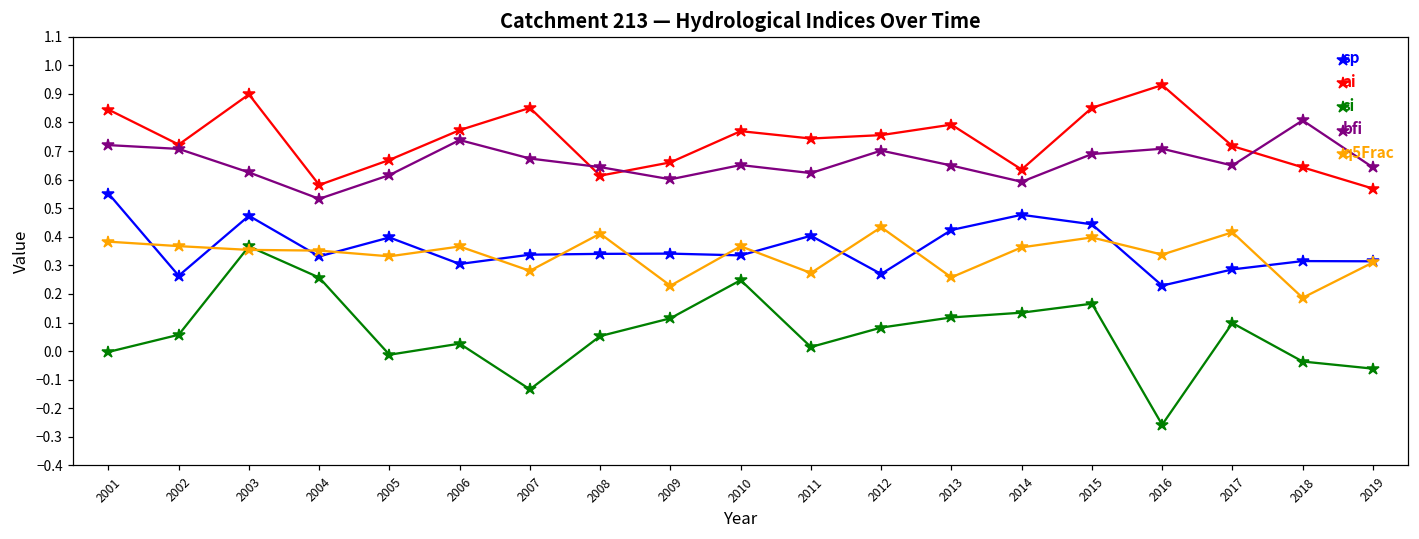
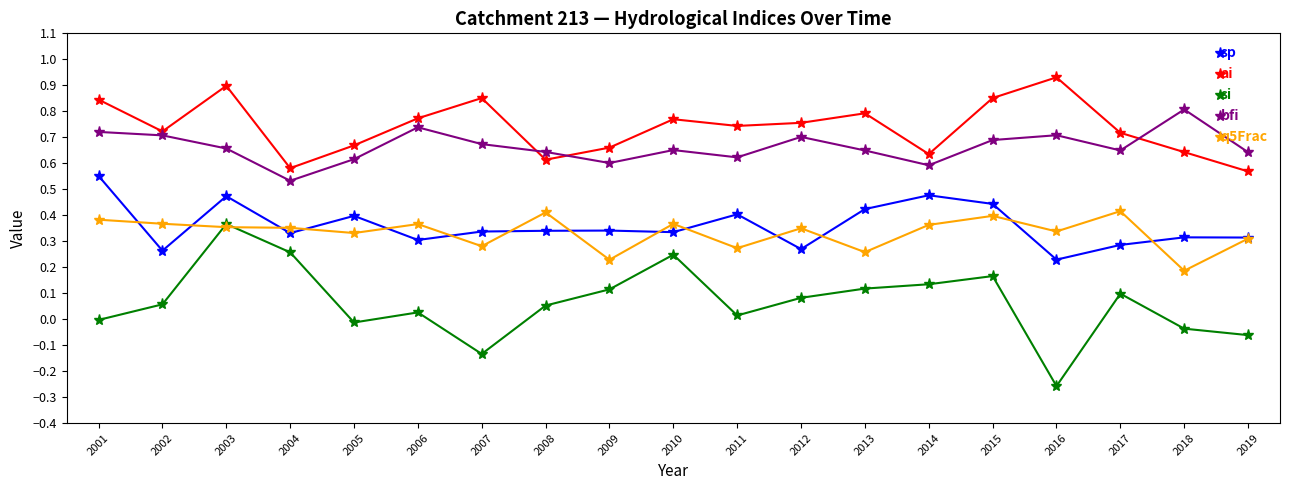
  {
    "sp": {
      "2001": 0.55,
      "2002": 0.26,
      "2003": 0.47,
      "2004": 0.33,
      "2005": 0.40,
      "2006": 0.30,
      "2007": 0.34,
      "2008": 0.34,
      "2009": 0.34,
      "2010": 0.33,
      "2011": 0.40,
      "2012": 0.27,
      "2013": 0.42,
      "2014": 0.48,
      "2015": 0.44,
      "2016": 0.23,
      "2017": 0.29,
      "2018": 0.31
    },
    "ai": {
      "2001": 0.84,
      "2002": 0.72,
      "2003": 0.90,
      "2004": 0.58,
      "2005": 0.67,
      "2006": 0.77,
      "2007": 0.85,
      "2008": 0.61,
      "2009": 0.66,
      "2010": 0.77,
      "2011": 0.74,
      "2012": 0.76,
      "2013": 0.79,
      "2014": 0.64,
      "2015": 0.85,
      "2016": 0.93,
      "2017": 0.72,
      "2018": 0.64,
      "2019": 0.57
    },
    "si": {
      "2001": 0.00,
      "2002": 0.06,
      "2003": 0.37,
      "2004": 0.26,
      "2005": -0.01,
      "2006": 0.03,
      "2007": -0.13,
      "2008": 0.05,
      "2009": 0.11,
      "2010": 0.25,
      "2011": 0.01,
      "2012": 0.08,
      "2013": 0.12,
      "2014": 0.13,
      "2015": 0.17,
      "2016": -0.26,
      "2017": 0.10,
      "2018": -0.04,
      "2019": -0.06
    },
    "bfi": {
      "2001": 0.72,
      "2002": 0.71,
-     "2003": 0.63,
+     "2003": 0.66,
      "2004": 0.53,
      "2005": 0.62,
      "2006": 0.74,
      "2007": 0.67,
      "2008": 0.64,
      "2009": 0.60,
      "2010": 0.65,
      "2011": 0.62,
      "2012": 0.70,
      "2013": 0.65,
      "2014": 0.59,
      "2015": 0.69,
      "2016": 0.71,
      "2017": 0.65,
      "2018": 0.81,
      "2019": 0.64
    },
    "q5Frac": {
      "2001": 0.38,
      "2002": 0.37,
      "2003": 0.35,
      "2004": 0.35,
      "2005": 0.33,
      "2006": 0.37,
      "2007": 0.28,
      "2008": 0.41,
      "2009": 0.23,
      "2010": 0.37,
      "2011": 0.27,
-     "2012": 0.43,
+     "2012": 0.35,
      "2013": 0.26,
      "2014": 0.36,
      "2015": 0.40,
      "2016": 0.34,
      "2017": 0.42,
      "2018": 0.19
    }
  }
